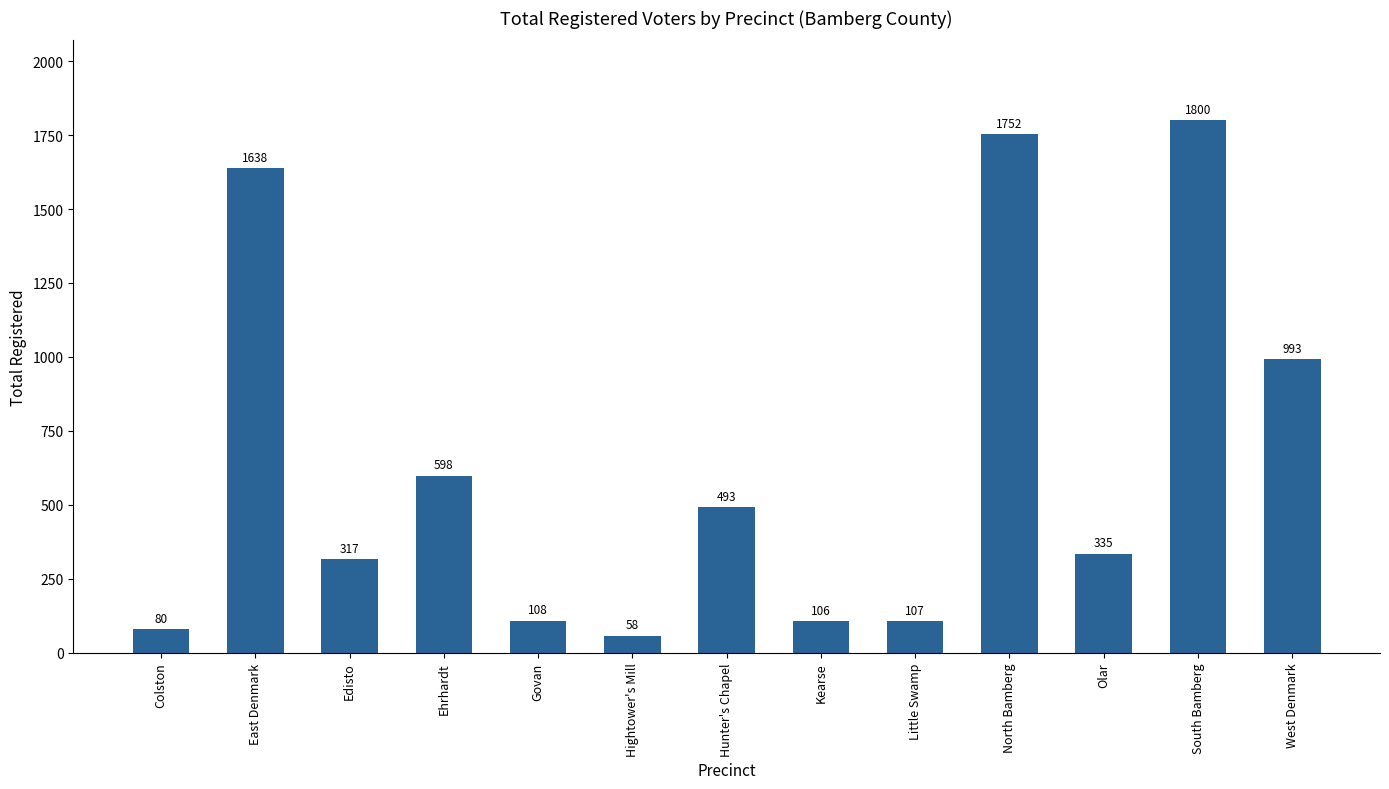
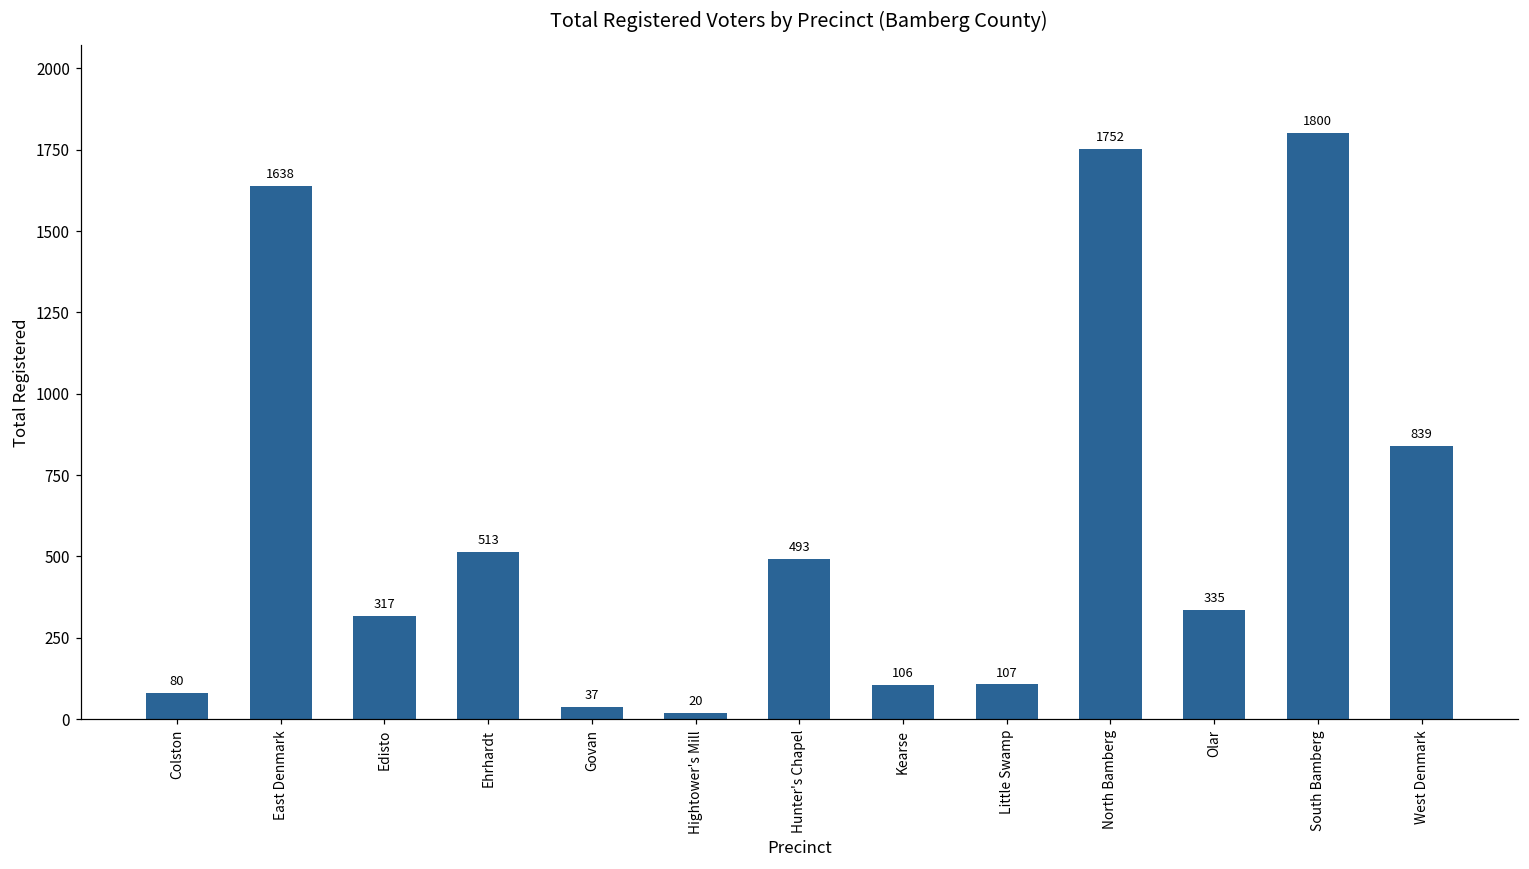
  {
    "Colston": 80,
    "East Denmark": 1638,
    "Edisto": 317,
-   "Ehrhardt": 598,
-   "Govan": 108,
-   "Hightower's Mill": 58,
+   "Ehrhardt": 513,
+   "Govan": 37,
+   "Hightower's Mill": 20,
    "Hunter's Chapel": 493,
    "Kearse": 106,
    "Little Swamp": 107,
    "North Bamberg": 1752,
    "Olar": 335,
    "South Bamberg": 1800,
-   "West Denmark": 993
+   "West Denmark": 839
  }
